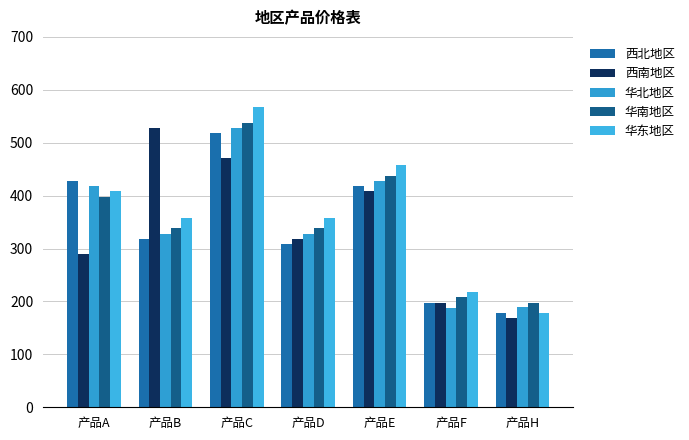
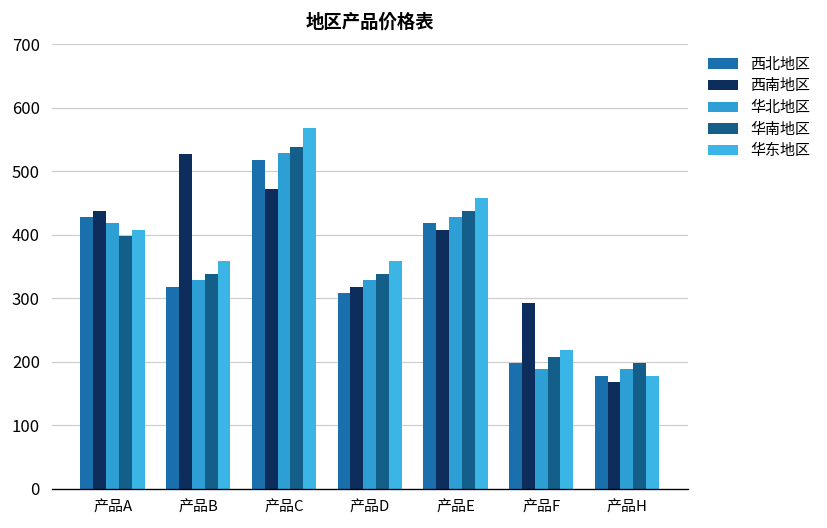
  {
    "西南地区": {
-     "产品A": 290,
+     "产品A": 440,
      "产品B": 530,
      "产品C": 470,
      "产品D": 320,
      "产品E": 410,
-     "产品F": 200,
+     "产品F": 290,
      "产品H": 170
    }
  }
